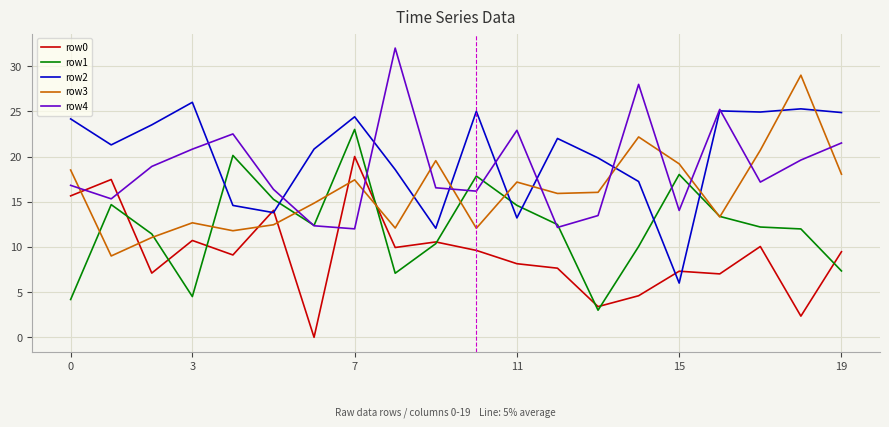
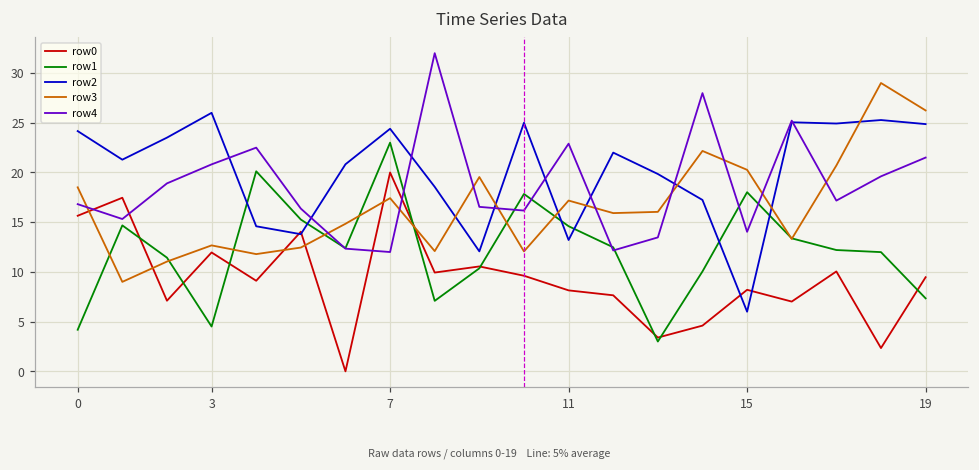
  {
    "row0": {
      "0": 16,
-     "3": 11,
+     "3": 12,
      "7": 20,
      "11": 8,
-     "15": 7,
+     "15": 8,
      "19": 9
    },
    "row1": {
      "0": 4,
      "3": 5,
      "7": 23,
      "11": 15,
      "15": 18,
      "19": 7
    },
    "row2": {
      "0": 24,
      "3": 26,
      "7": 24,
      "11": 13,
      "15": 6,
      "19": 25
    },
    "row3": {
      "0": 19,
      "3": 13,
      "7": 17,
      "11": 17,
-     "15": 19,
-     "19": 18
+     "15": 20,
+     "19": 26
    },
    "row4": {
      "0": 17,
      "3": 21,
      "7": 12,
      "11": 23,
      "15": 14,
      "19": 21
    }
  }
